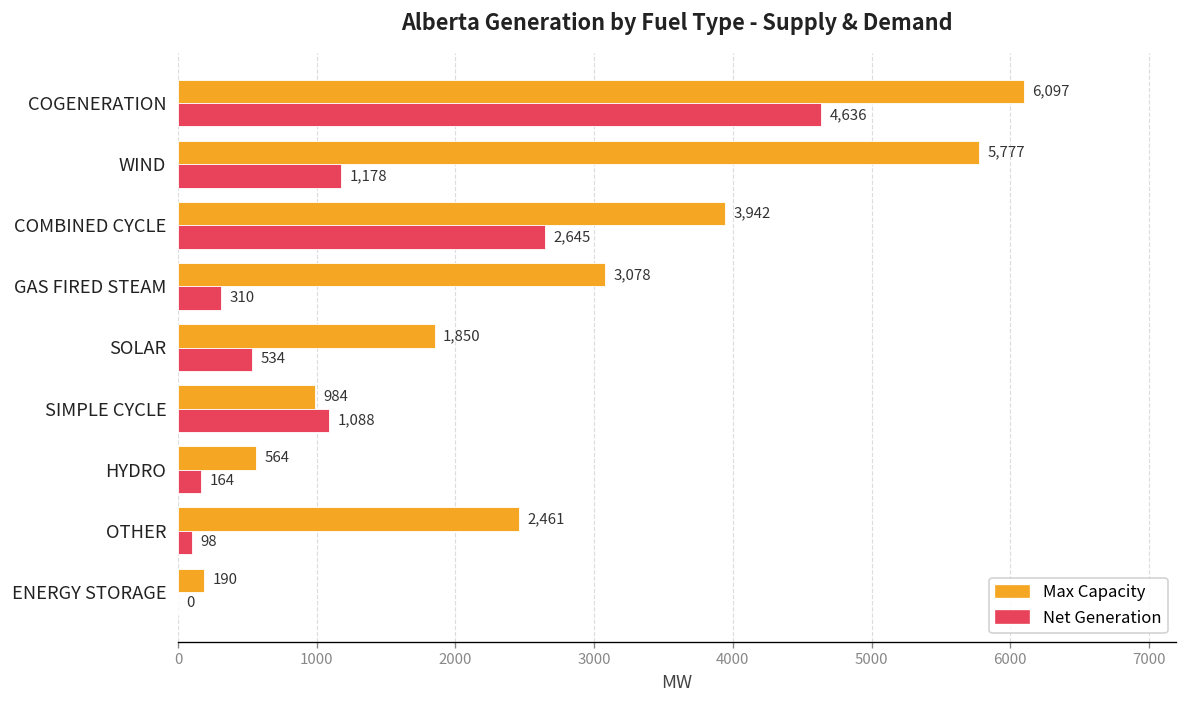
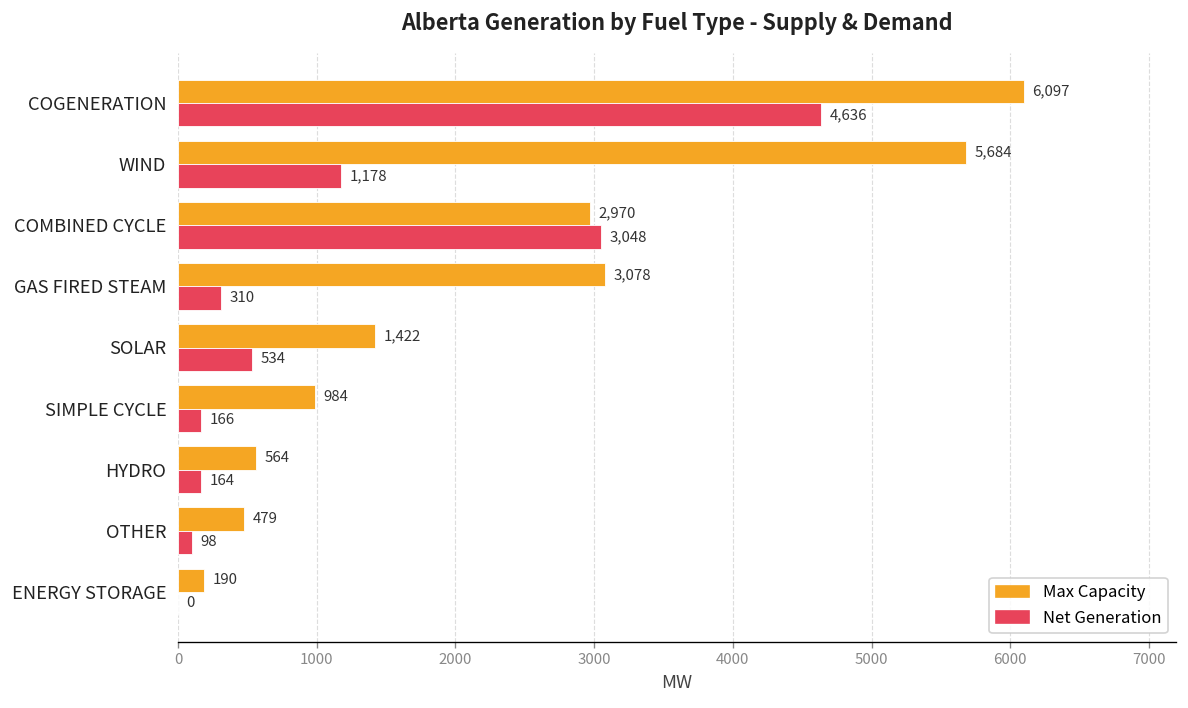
  {
    "Max Capacity": {
      "COGENERATION": "6,097",
-     "WIND": "5,777",
-     "COMBINED CYCLE": "3,942",
+     "WIND": "5,684",
+     "COMBINED CYCLE": "2,970",
      "GAS FIRED STEAM": "3,078",
-     "SOLAR": "1,850",
+     "SOLAR": "1,422",
      "SIMPLE CYCLE": "984",
      "HYDRO": "564",
-     "OTHER": "2,461",
+     "OTHER": "479",
      "ENERGY STORAGE": "190"
    },
    "Net Generation": {
      "COGENERATION": "4,636",
      "WIND": "1,178",
-     "COMBINED CYCLE": "2,645",
+     "COMBINED CYCLE": "3,048",
      "GAS FIRED STEAM": "310",
      "SOLAR": "534",
-     "SIMPLE CYCLE": "1,088",
+     "SIMPLE CYCLE": "166",
      "HYDRO": "164",
      "OTHER": "98",
      "ENERGY STORAGE": "0"
    }
  }
